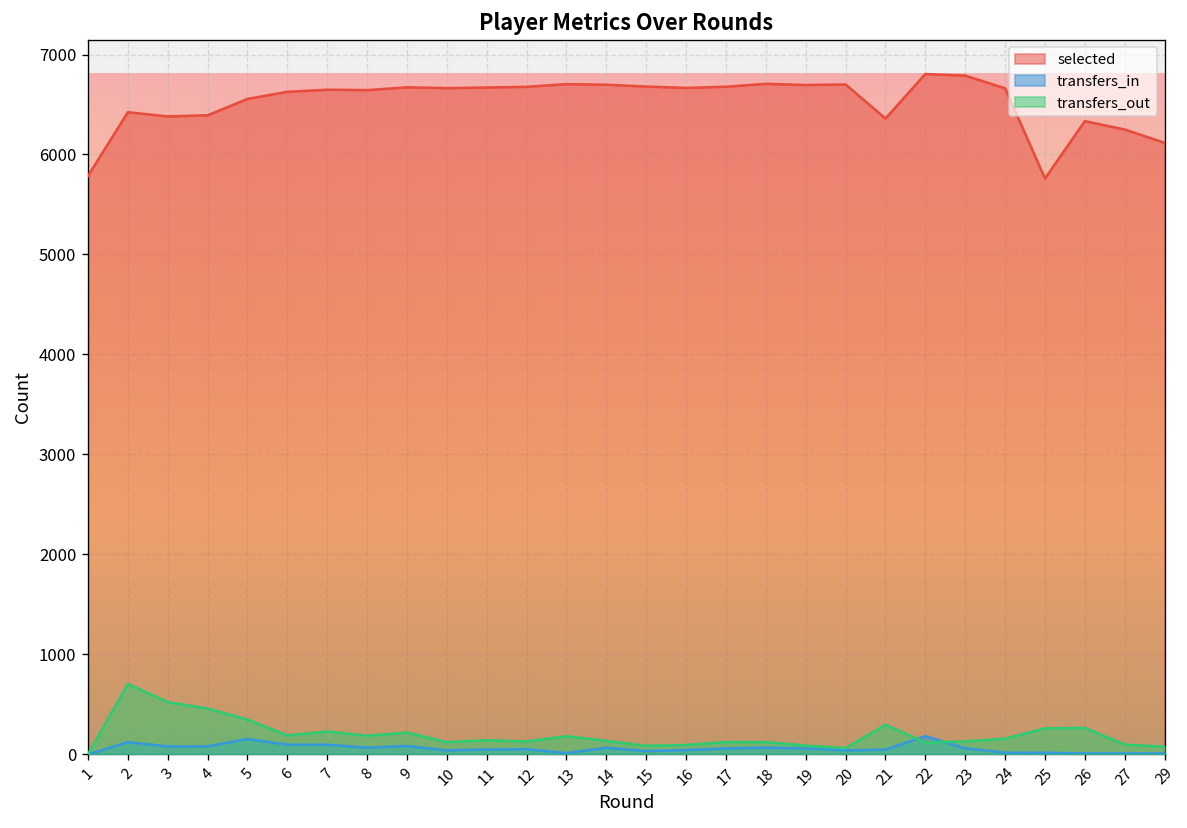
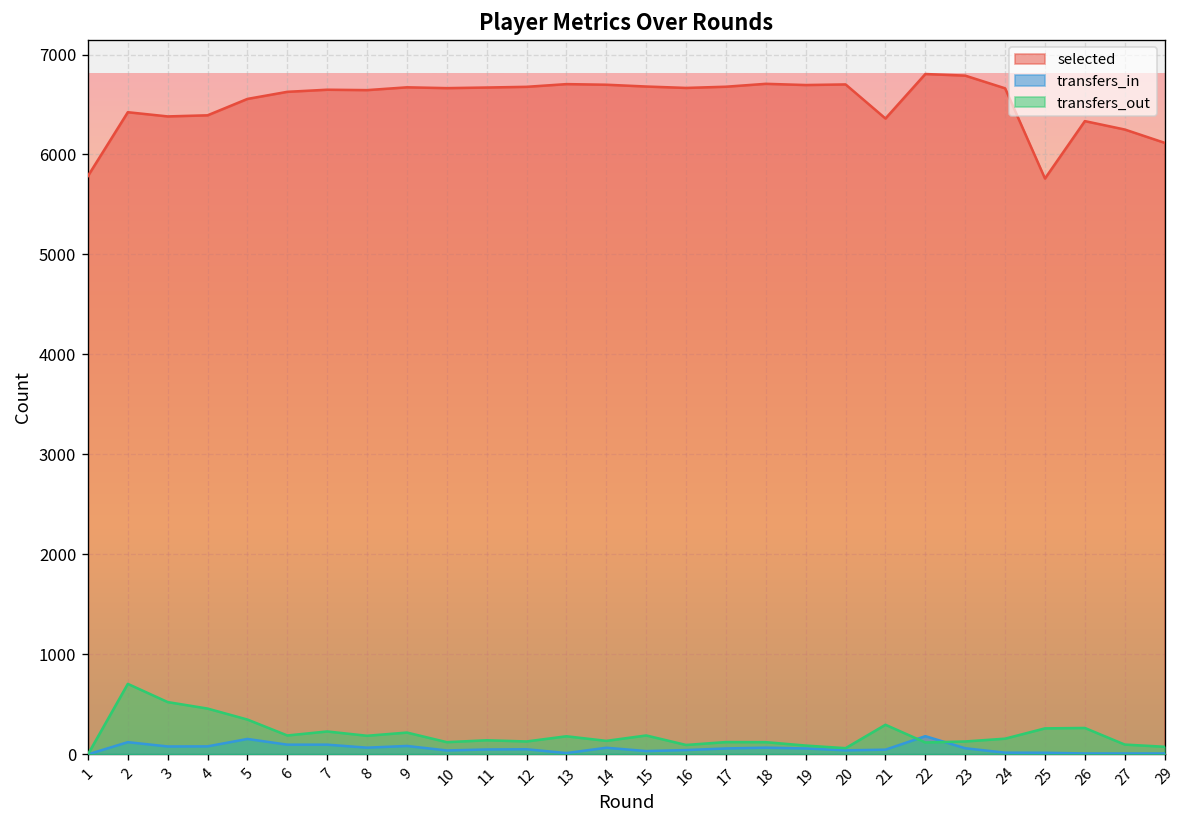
  {
    "selected": {
      "1": 5800,
      "2": 6400,
      "3": 6400,
      "4": 6400,
      "5": 6600,
      "6": 6600,
      "7": 6600,
      "8": 6600,
      "9": 6700,
      "10": 6700,
      "11": 6700,
      "12": 6700,
      "13": 6700,
      "14": 6700,
      "15": 6700,
      "16": 6700,
      "17": 6700,
      "18": 6700,
      "19": 6700,
      "20": 6700,
      "21": 6400,
      "22": 6800,
      "23": 6800,
      "24": 6700,
      "25": 5800,
      "27": 6300,
      "29": 6100
    },
    "transfers_in": {
      "2": 100,
      "3": 100,
      "4": 100,
      "5": 200,
      "6": 100,
      "7": 100,
      "8": 100,
      "9": 100,
      "10": 0,
      "11": 0,
      "12": 100,
      "13": 0,
      "14": 100,
      "15": 0,
      "16": 0,
      "17": 100,
      "18": 100,
      "21": 0,
      "22": 200,
      "23": 100,
      "24": 0,
      "25": 0,
      "26": 0,
      "27": 0,
      "29": 0
    },
    "transfers_out": {
      "2": 700,
      "3": 500,
      "4": 500,
      "5": 300,
      "6": 200,
      "7": 200,
      "8": 200,
      "9": 200,
      "10": 100,
      "11": 100,
      "12": 100,
      "13": 200,
      "14": 100,
-     "15": 100,
+     "15": 200,
      "16": 100,
      "17": 100,
      "18": 100,
      "21": 300,
      "22": 100,
      "23": 100,
      "24": 200,
      "25": 300,
      "26": 300,
      "27": 100,
      "29": 100
    }
  }
